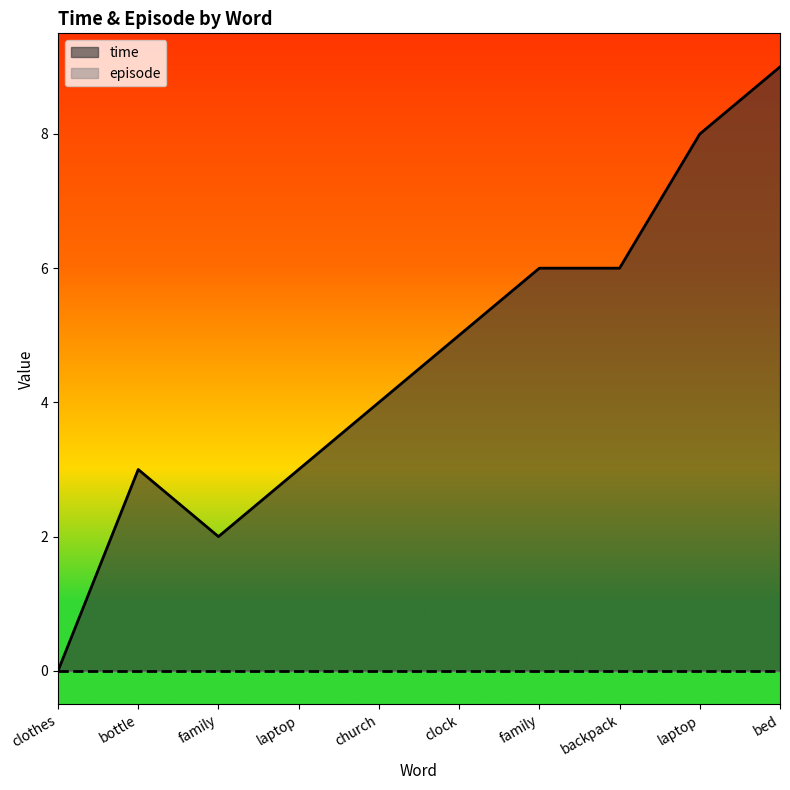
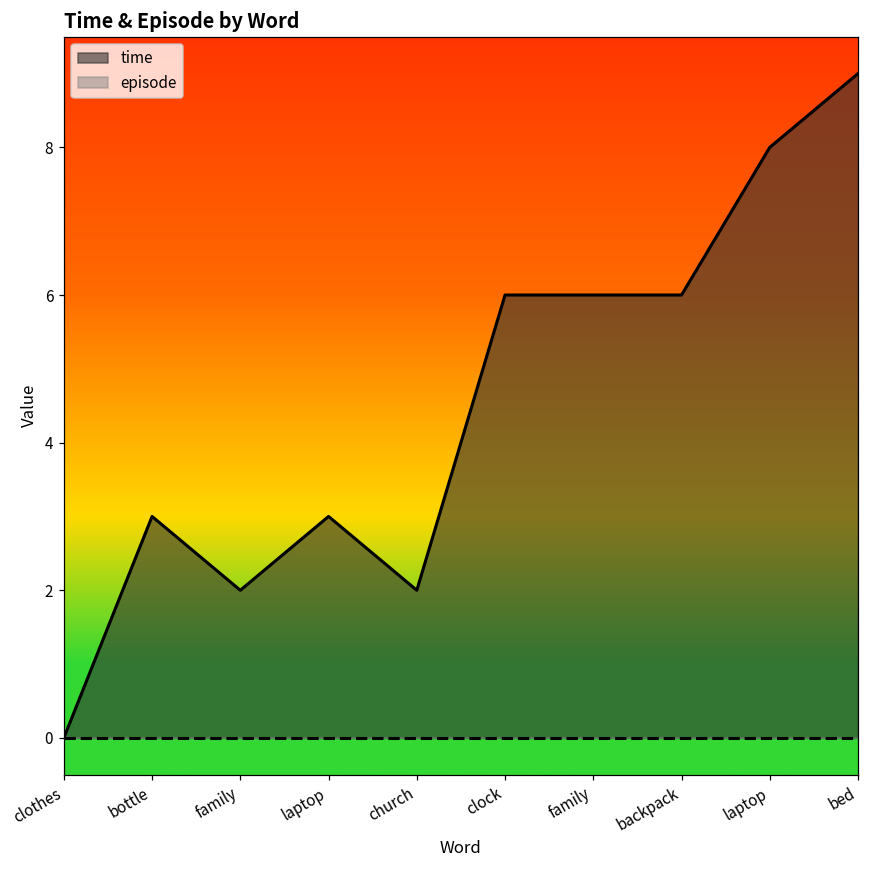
  {
    "time": {
      "bottle": 3,
-     "church": 4,
-     "clock": 5,
+     "church": 2,
+     "clock": 6,
      "backpack": 6,
      "bed": 9
    },
    "episode": {
      "bottle": 0,
      "church": 0,
      "clock": 0,
      "backpack": 0,
      "bed": 0
    }
  }
